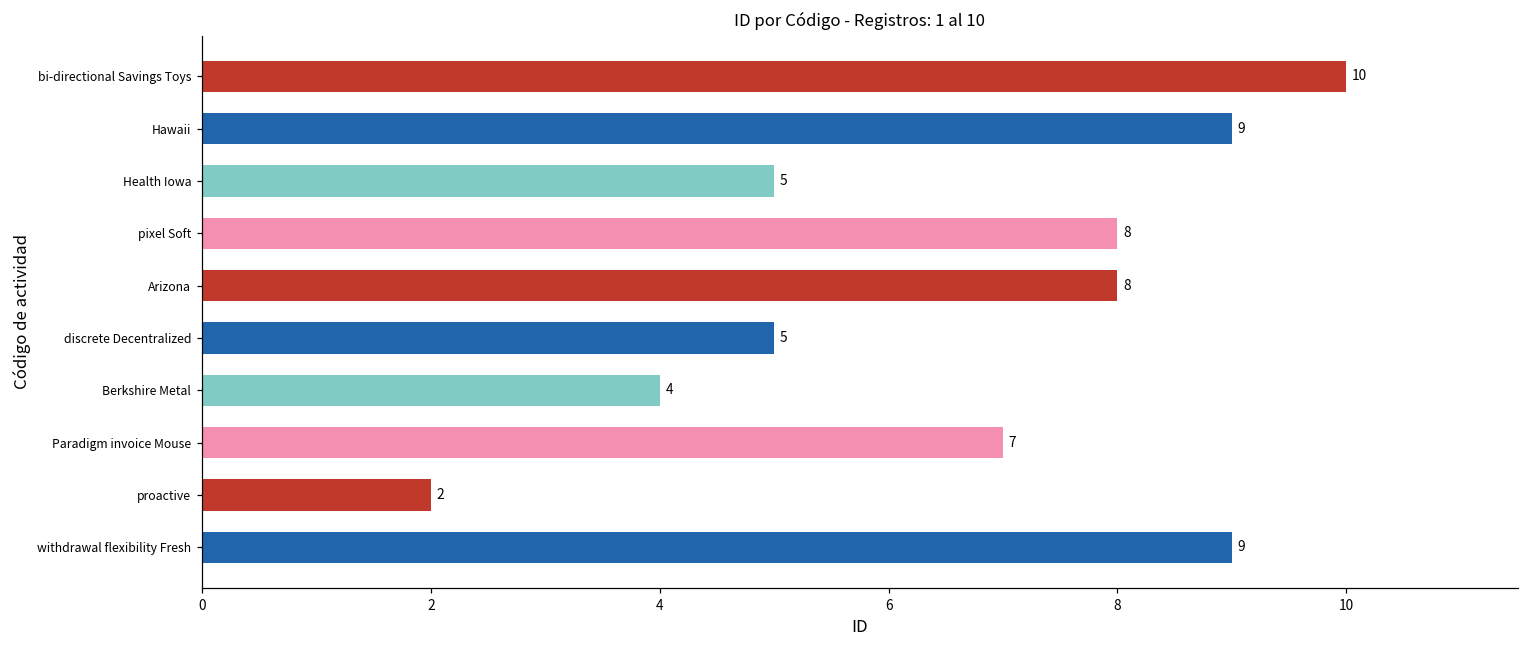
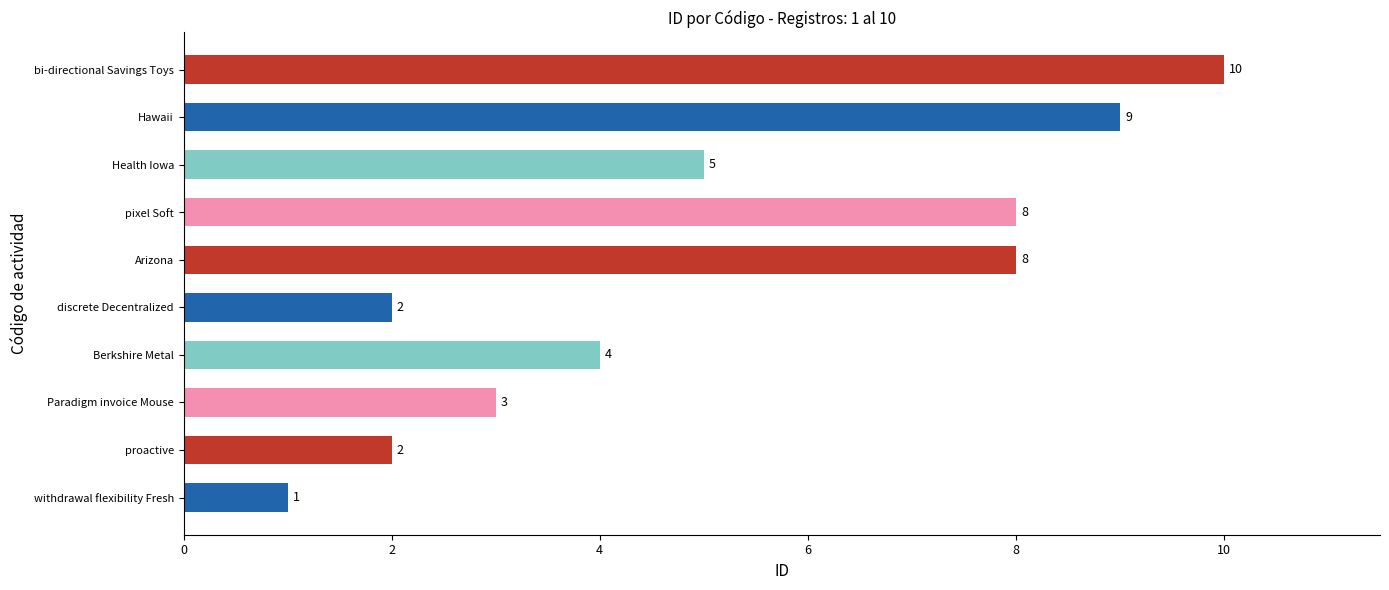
  {
    "bi-directional Savings Toys": 10,
    "Hawaii": 9,
    "Health Iowa": 5,
    "pixel Soft": 8,
    "Arizona": 8,
-   "discrete Decentralized": 5,
+   "discrete Decentralized": 2,
    "Berkshire Metal": 4,
-   "Paradigm invoice Mouse": 7,
+   "Paradigm invoice Mouse": 3,
    "proactive": 2,
-   "withdrawal flexibility Fresh": 9
+   "withdrawal flexibility Fresh": 1
  }
